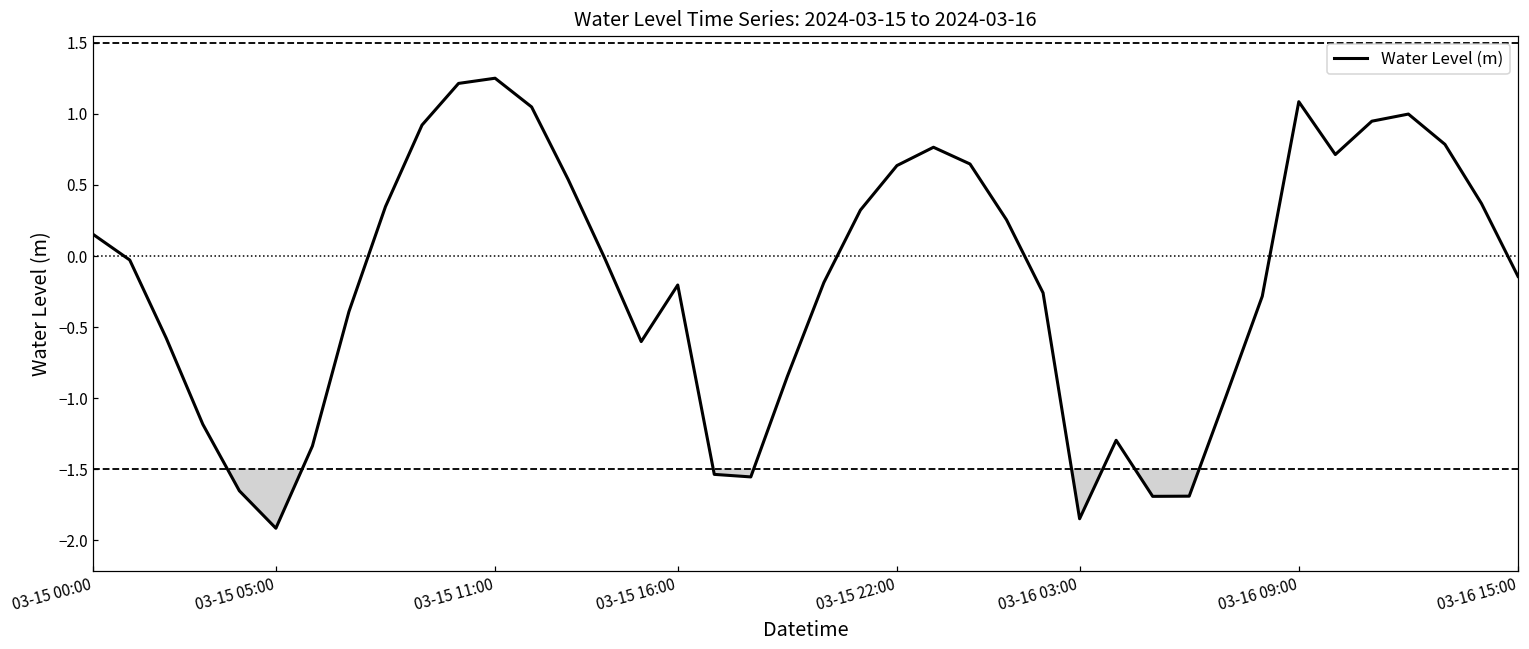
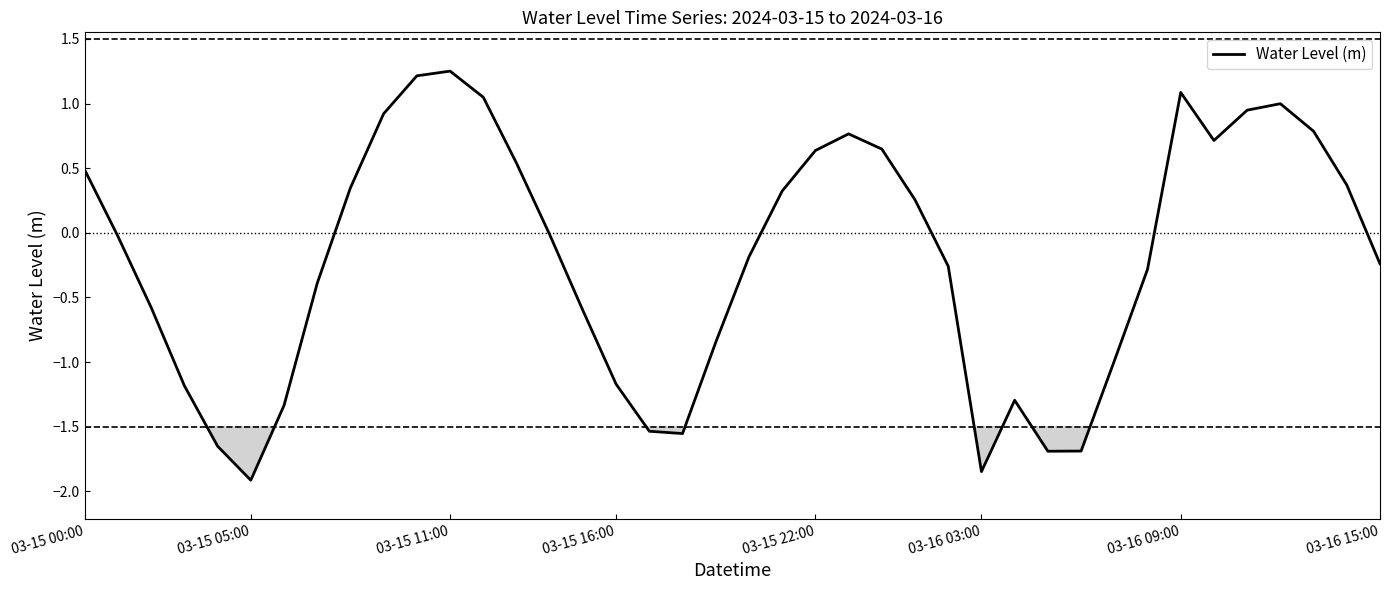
  {
-   "03-15 00:00": 0.15,
+   "03-15 00:00": 0.49,
    "03-15 05:00": -1.91,
    "03-15 11:00": 1.25,
-   "03-15 16:00": -0.20,
+   "03-15 16:00": -1.17,
    "03-15 22:00": 0.64,
    "03-16 03:00": -1.85,
    "03-16 09:00": 1.09,
-   "03-16 15:00": -0.14
+   "03-16 15:00": -0.24
  }
